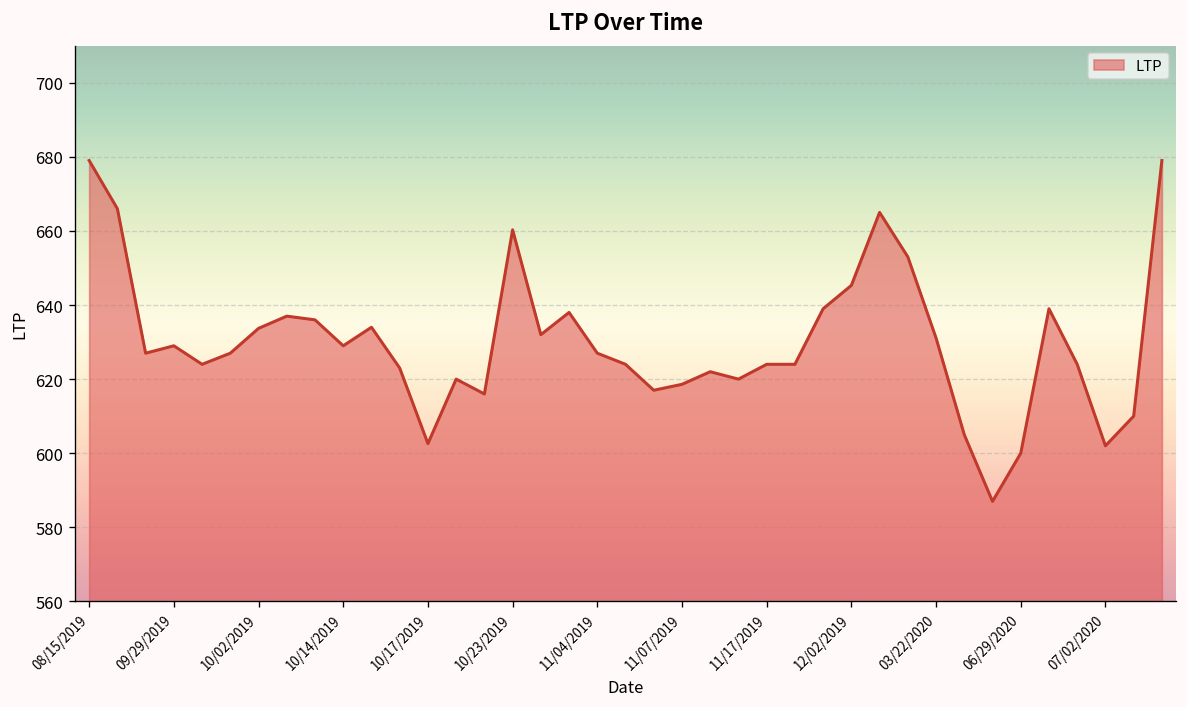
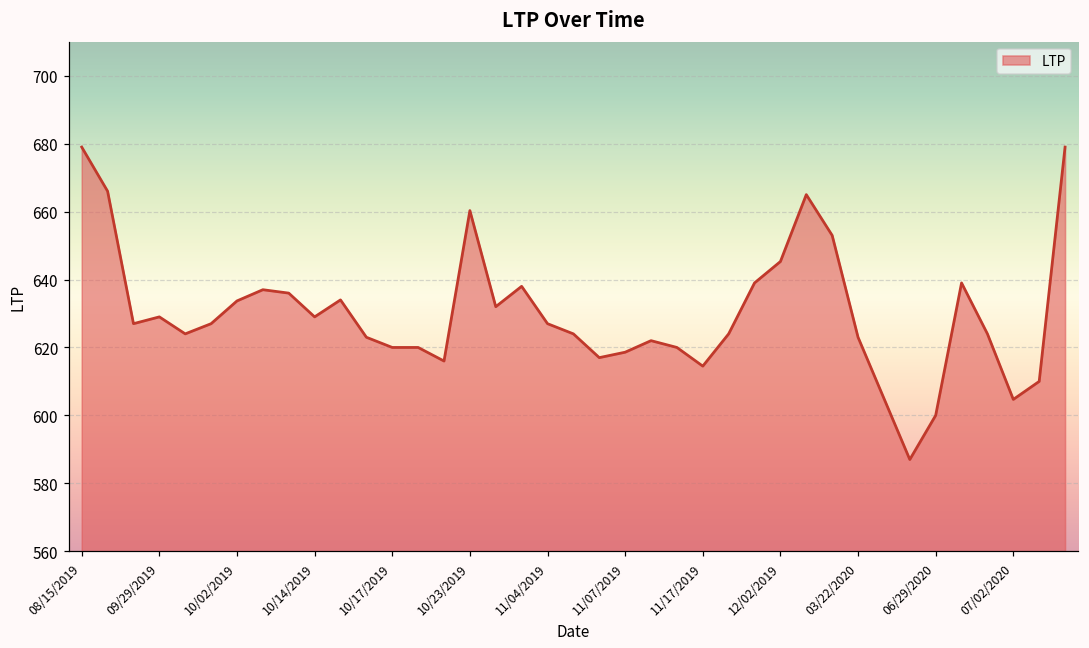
  {
    "08/15/2019": 679,
    "09/29/2019": 629,
    "10/02/2019": 634,
    "10/14/2019": 629,
-   "10/17/2019": 603,
+   "10/17/2019": 620,
    "10/23/2019": 660,
    "11/04/2019": 627,
    "11/07/2019": 619,
-   "11/17/2019": 624,
+   "11/17/2019": 615,
    "12/02/2019": 645,
-   "03/22/2020": 631,
+   "03/22/2020": 623,
    "06/29/2020": 600,
-   "07/02/2020": 602
+   "07/02/2020": 605
  }
